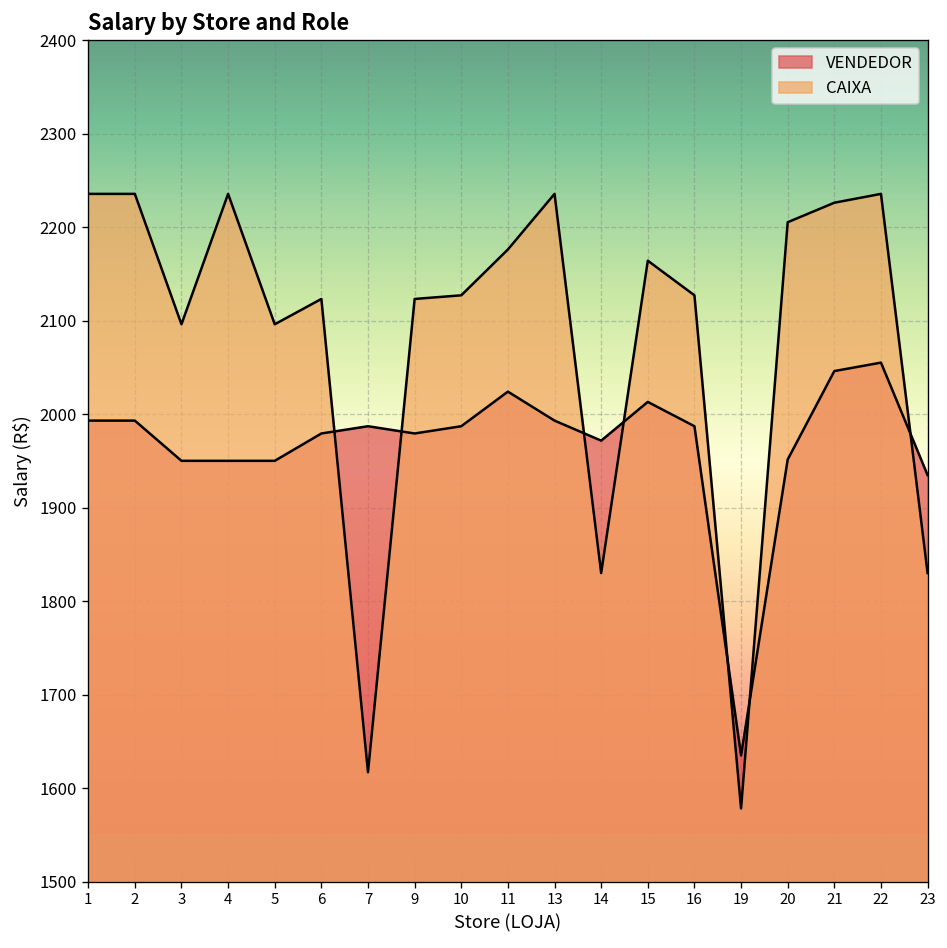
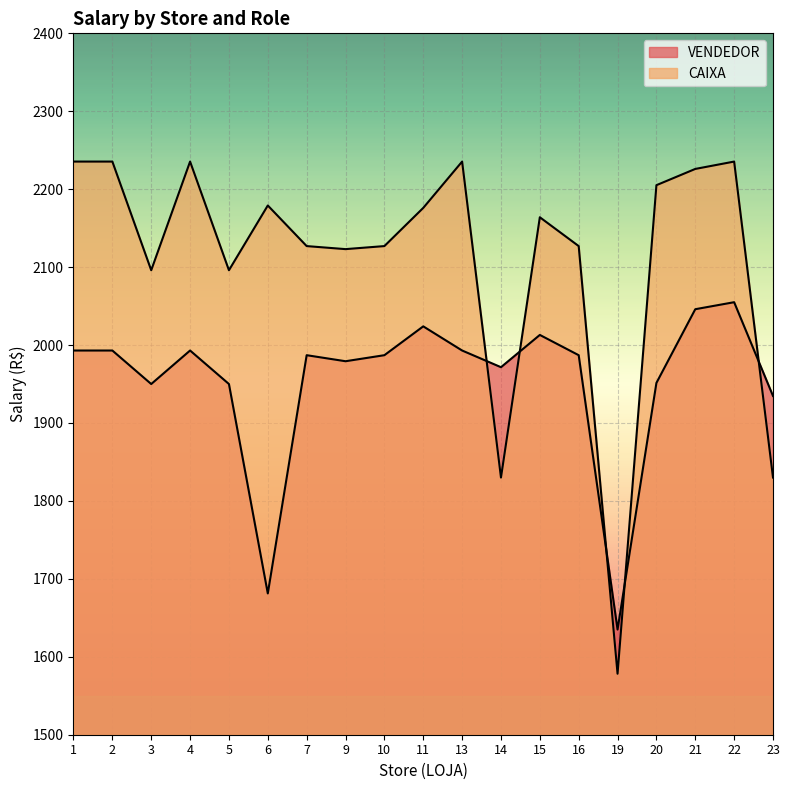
  {
    "VENDEDOR": {
      "1": 1990,
      "2": 1990,
      "3": 1950,
-     "4": 1950,
+     "4": 1990,
      "5": 1950,
-     "6": 1980,
+     "6": 1680,
      "7": 1990,
      "9": 1980,
      "10": 1990,
      "11": 2020,
      "13": 1990,
      "14": 1970,
      "15": 2010,
      "16": 1990,
      "19": 1630,
      "20": 1950,
      "21": 2050,
      "22": 2060,
      "23": 1930
    },
    "CAIXA": {
      "1": 2240,
      "2": 2240,
      "3": 2100,
      "4": 2240,
      "5": 2100,
-     "6": 2120,
-     "7": 1620,
+     "6": 2180,
+     "7": 2130,
      "9": 2120,
      "10": 2130,
      "11": 2180,
      "13": 2240,
      "14": 1830,
      "15": 2160,
      "16": 2130,
      "19": 1580,
      "20": 2210,
      "21": 2230,
      "22": 2240,
      "23": 1830
    }
  }
